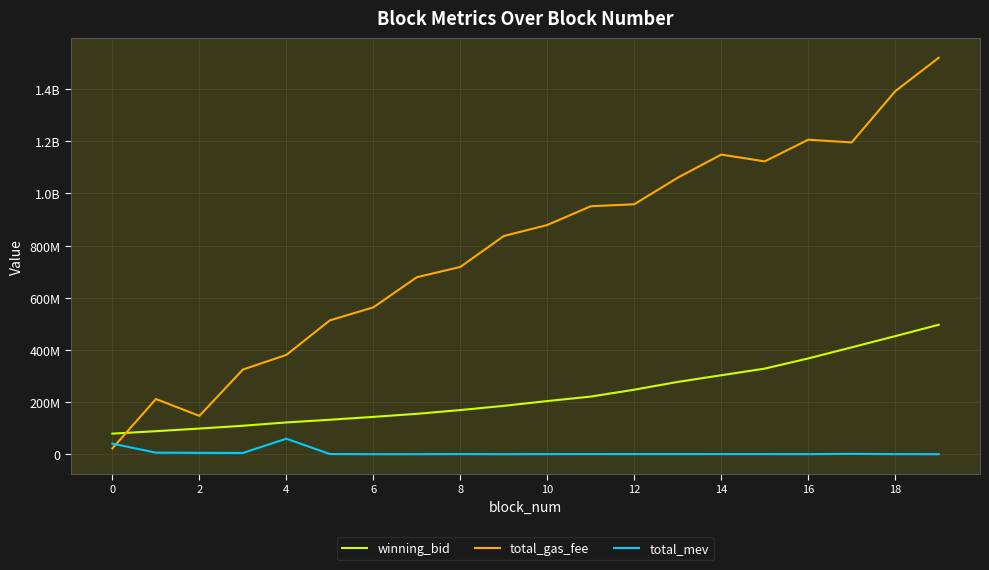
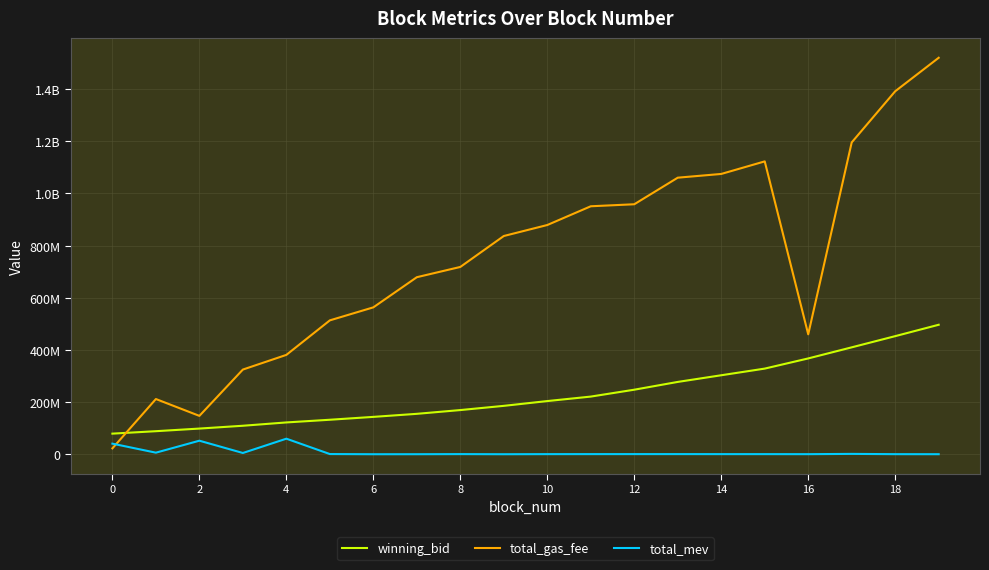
  {
    "winning_bid": {
      "0": 80000000,
      "2": 100000000,
      "4": 120000000,
      "6": 140000000,
      "8": 170000000,
      "10": 200000000,
      "12": 250000000,
      "14": 300000000,
      "16": 370000000,
      "18": 450000000
    },
    "total_gas_fee": {
      "0": 20000000,
      "2": 150000000,
      "4": 380000000,
      "6": 560000000,
      "8": 720000000,
      "10": 880000000,
      "12": 960000000,
-     "14": 1150000000,
-     "16": 1210000000,
+     "14": 1070000000,
+     "16": 460000000,
      "18": 1390000000
    },
    "total_mev": {
      "0": 40000000,
-     "2": 10000000,
+     "2": 50000000,
      "4": 60000000,
      "6": 0,
      "8": 0,
      "10": 0,
      "12": 0,
      "14": 0,
      "16": 0,
      "18": 0
    }
  }
